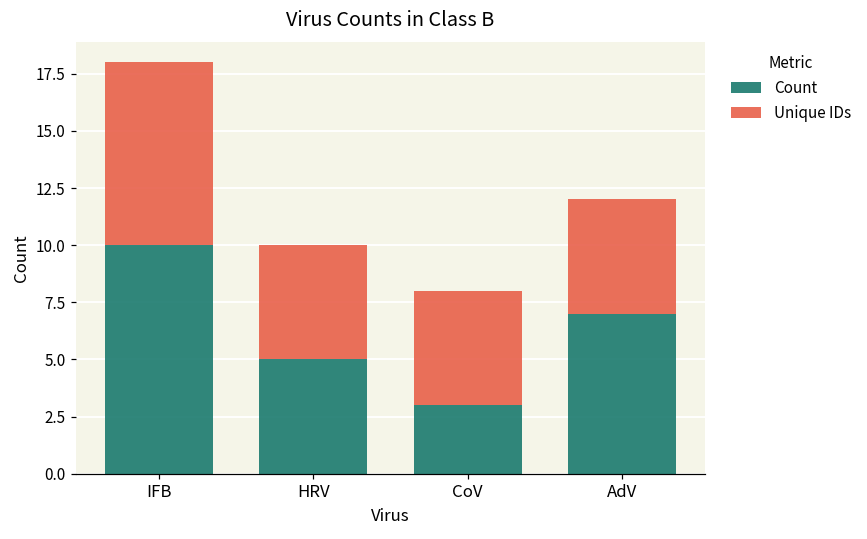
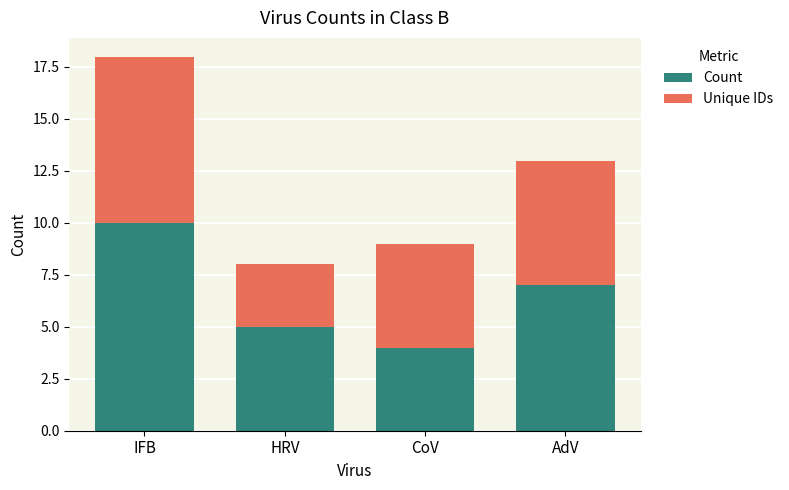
  {
    "Count": {
      "IFB": 10,
      "HRV": 5,
-     "CoV": 3,
+     "CoV": 4,
      "AdV": 7
    },
    "Unique IDs": {
      "IFB": 8,
-     "HRV": 5,
+     "HRV": 3,
      "CoV": 5,
-     "AdV": 5
+     "AdV": 6
    }
  }
